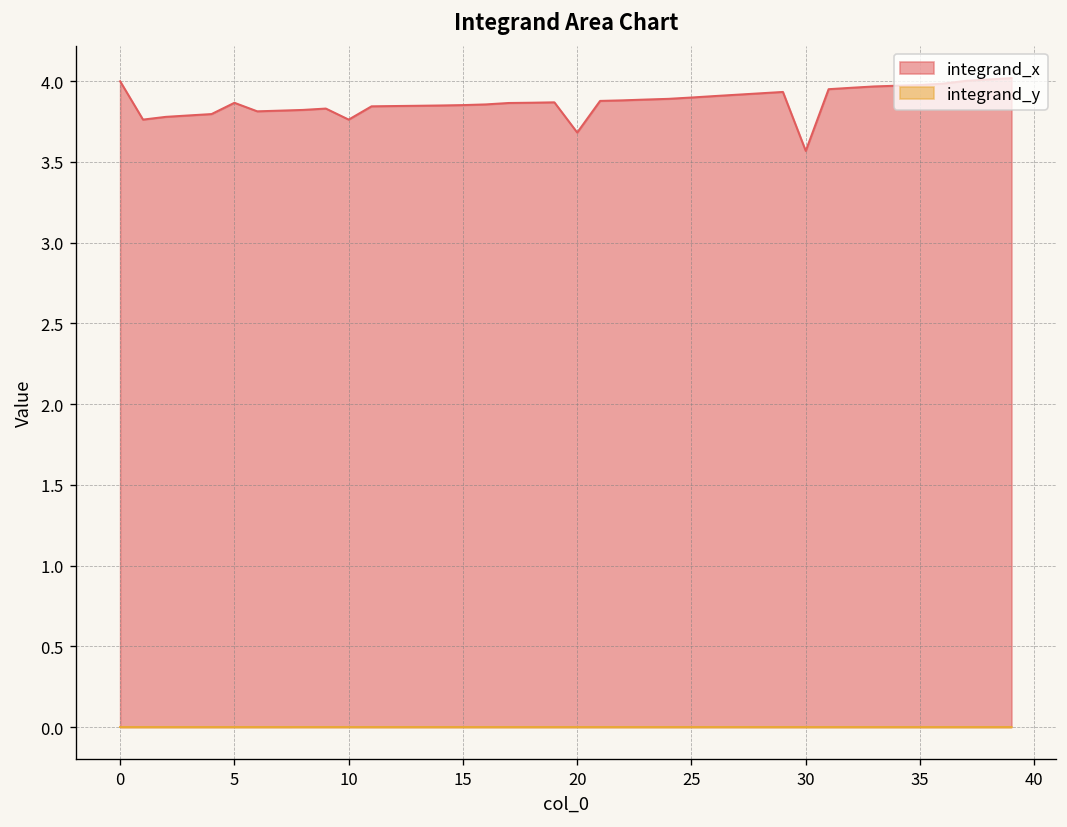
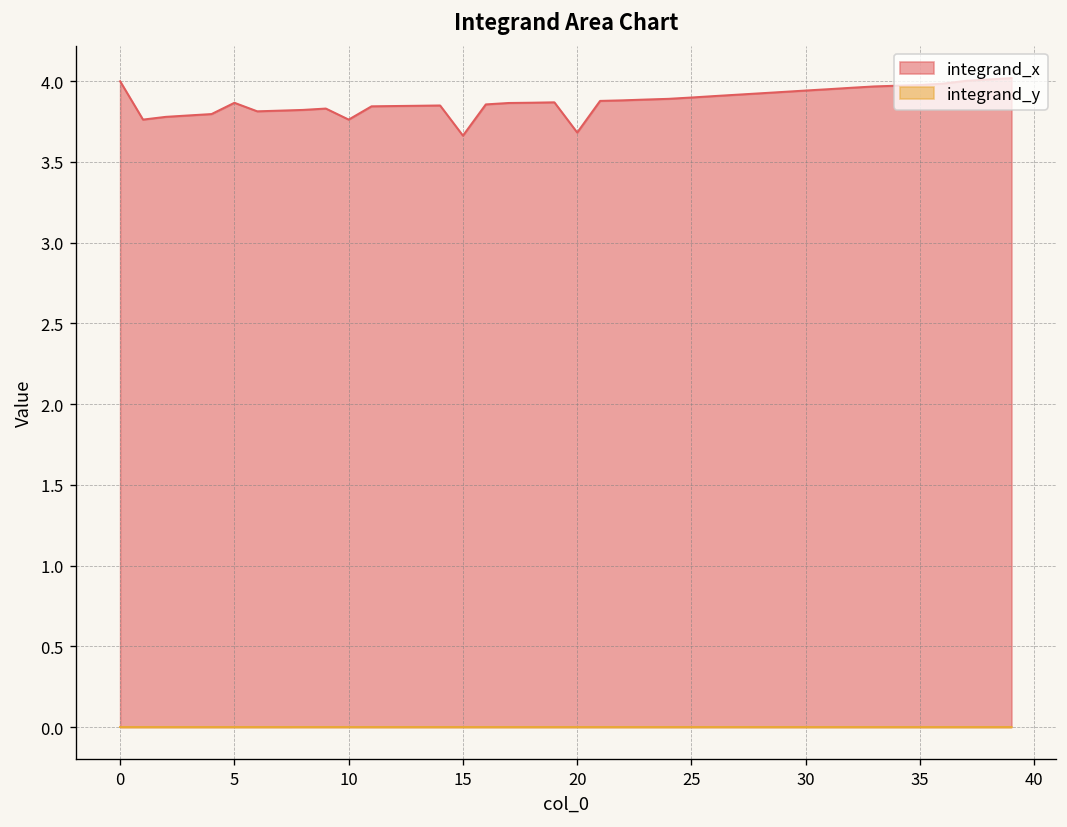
  {
    "integrand_x": {
      "0": 4.00,
      "5": 3.87,
      "10": 3.76,
-     "15": 3.85,
+     "15": 3.66,
      "20": 3.68,
      "25": 3.90,
-     "30": 3.57
+     "30": 3.94
    },
    "integrand_y": {
      "0": 0.00,
      "5": 0.00,
      "10": 0.00,
      "15": 0.00,
      "20": 0.00,
      "25": 0.00,
      "30": 0.00,
      "35": 0.00
    }
  }
